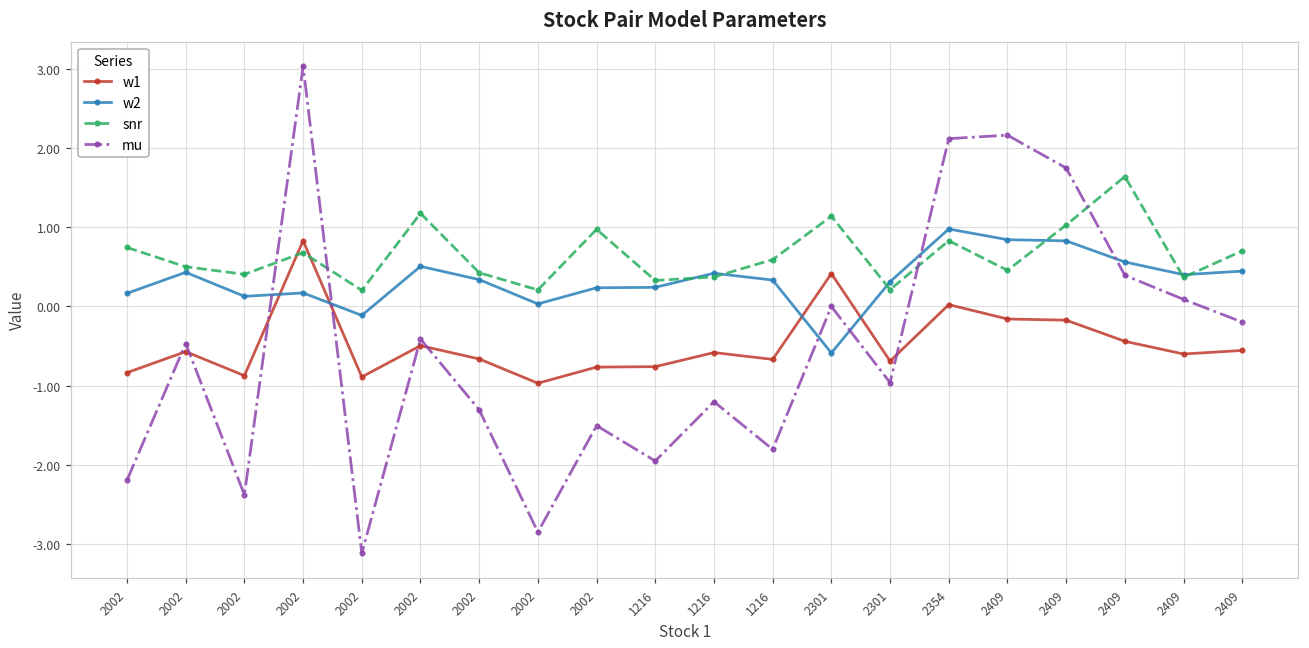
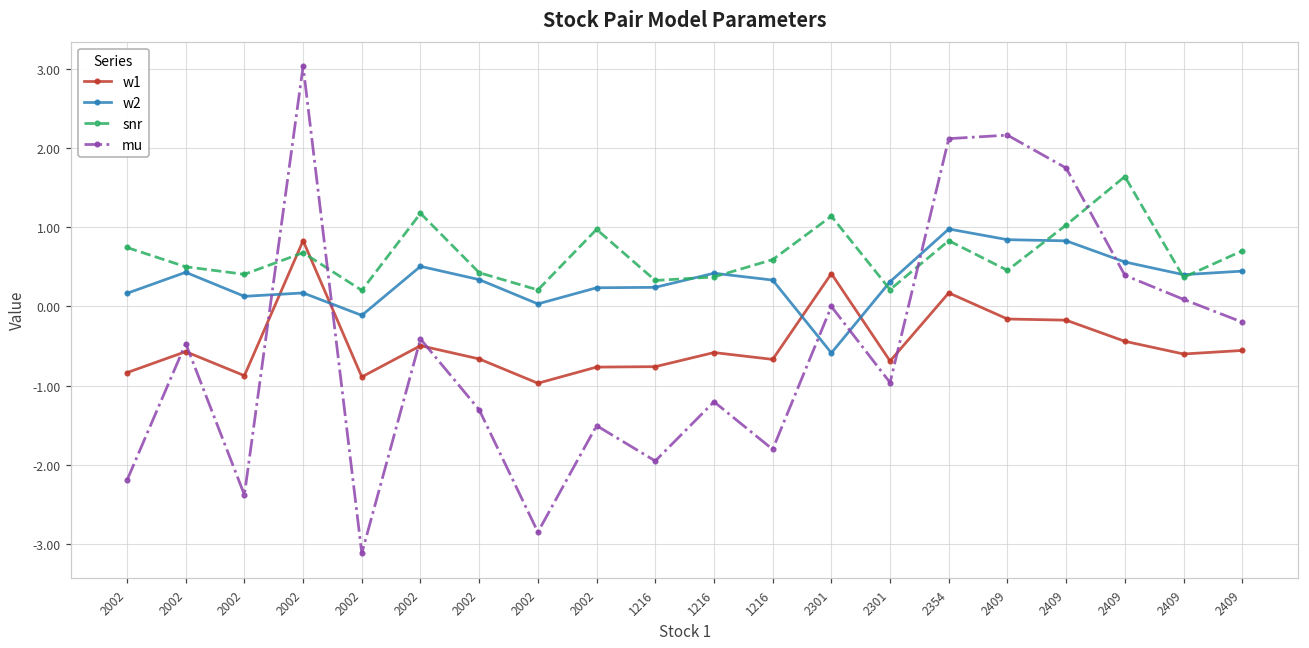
  {
    "w1": {
-     "2354": 0.0
+     "2354": 0.2
    },
    "w2": {
      "2354": 1.0
    },
    "snr": {
      "2354": 0.8
    },
    "mu": {
      "2354": 2.1
    }
  }
